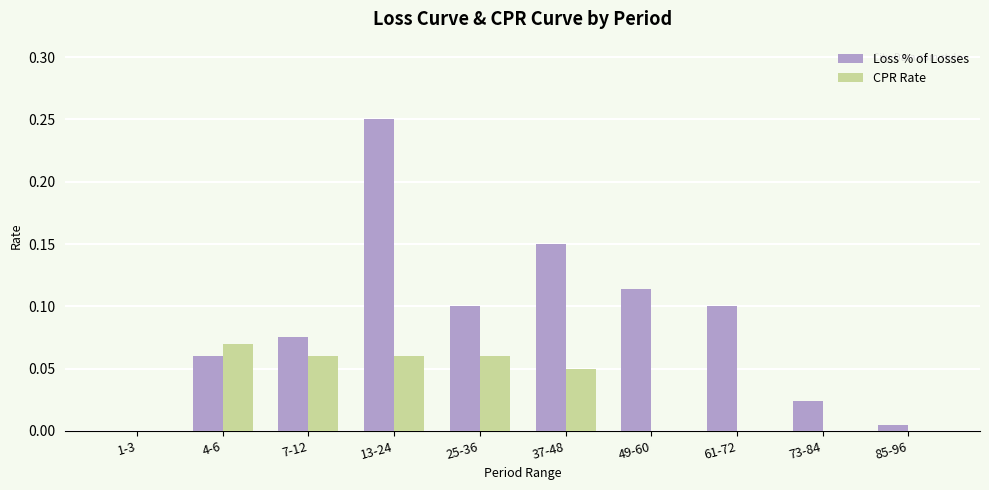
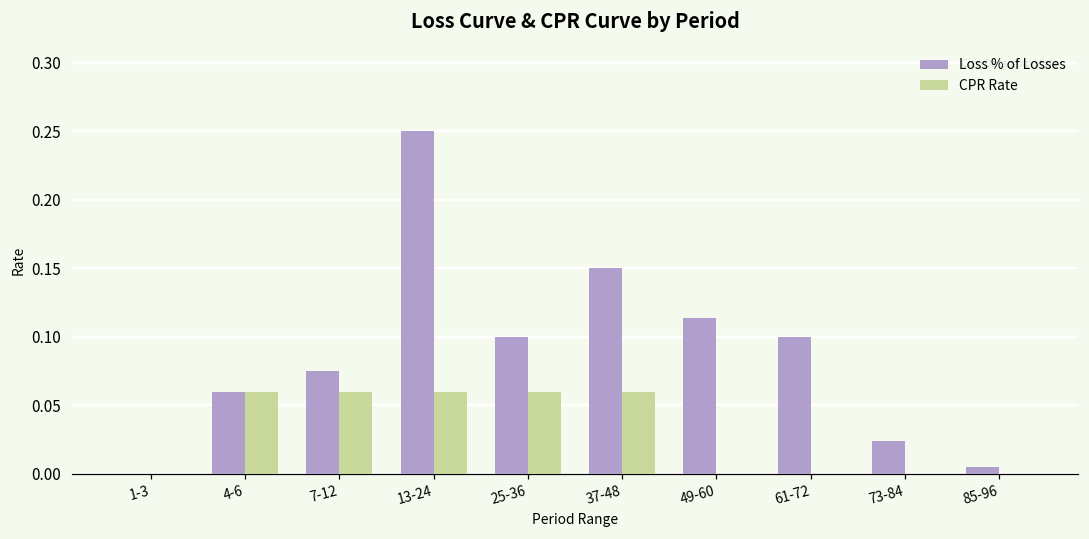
  {
    "Loss % of Losses": {
      "1-3": 0.00,
      "4-6": 0.06,
      "7-12": 0.075,
      "13-24": 0.25,
      "25-36": 0.10,
      "37-48": 0.15,
      "49-60": 0.114,
      "61-72": 0.10,
      "73-84": 0.024,
      "85-96": 0.005
    },
    "CPR Rate": {
      "1-3": 0.00,
-     "4-6": 0.07,
+     "4-6": 0.06,
      "7-12": 0.06,
      "13-24": 0.06,
      "25-36": 0.06,
-     "37-48": 0.05,
+     "37-48": 0.06,
      "49-60": 0.00,
      "61-72": 0.00,
      "73-84": 0.00,
      "85-96": 0.00
    }
  }
